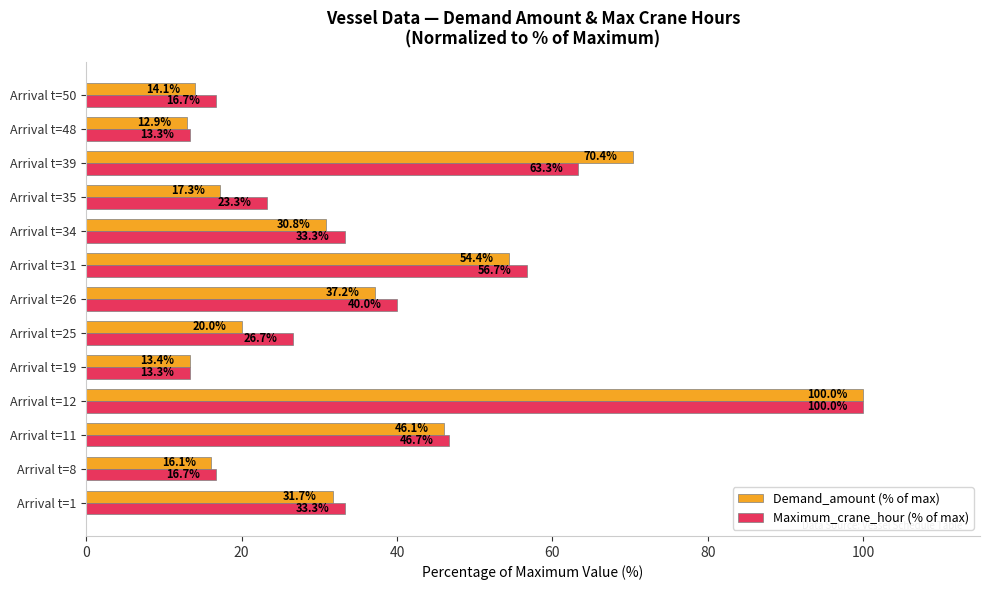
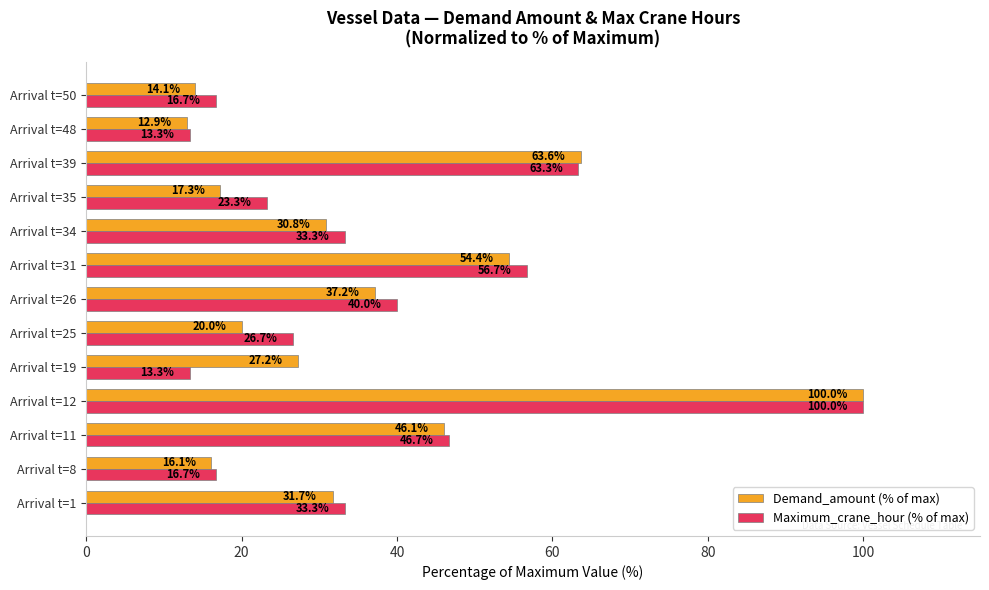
  {
    "Demand_amount (% of max)": {
      "Arrival t=50": "14.1%",
      "Arrival t=48": "12.9%",
-     "Arrival t=39": "70.4%",
+     "Arrival t=39": "63.6%",
      "Arrival t=35": "17.3%",
      "Arrival t=34": "30.8%",
      "Arrival t=31": "54.4%",
      "Arrival t=26": "37.2%",
      "Arrival t=25": "20.0%",
-     "Arrival t=19": "13.4%",
+     "Arrival t=19": "27.2%",
      "Arrival t=12": "100.0%",
      "Arrival t=11": "46.1%",
      "Arrival t=8": "16.1%",
      "Arrival t=1": "31.7%"
    },
    "Maximum_crane_hour (% of max)": {
      "Arrival t=50": "16.7%",
      "Arrival t=48": "13.3%",
      "Arrival t=39": "63.3%",
      "Arrival t=35": "23.3%",
      "Arrival t=34": "33.3%",
      "Arrival t=31": "56.7%",
      "Arrival t=26": "40.0%",
      "Arrival t=25": "26.7%",
      "Arrival t=19": "13.3%",
      "Arrival t=12": "100.0%",
      "Arrival t=11": "46.7%",
      "Arrival t=8": "16.7%",
      "Arrival t=1": "33.3%"
    }
  }
